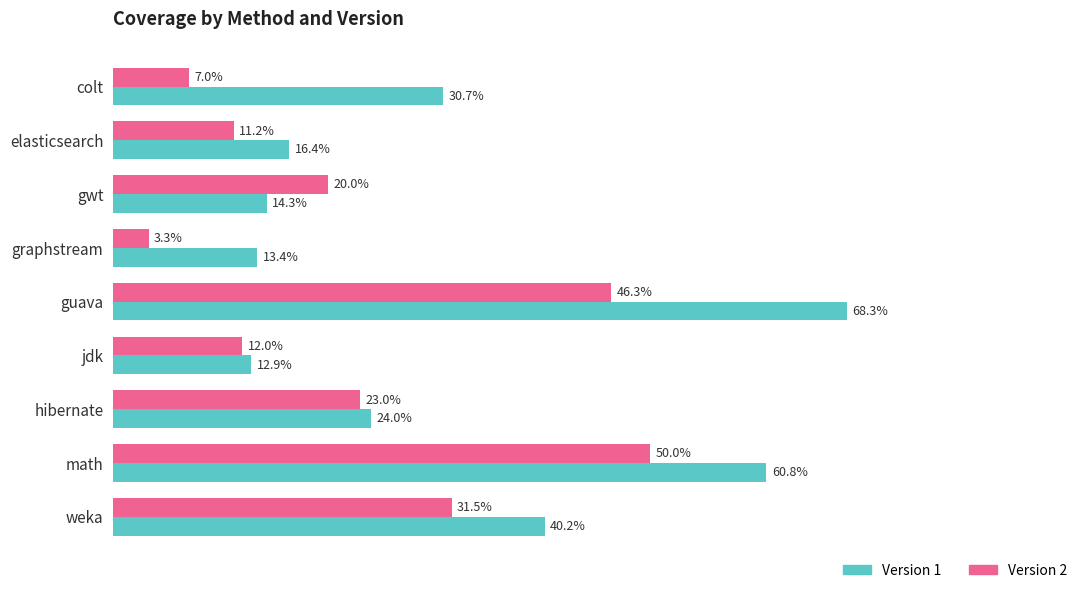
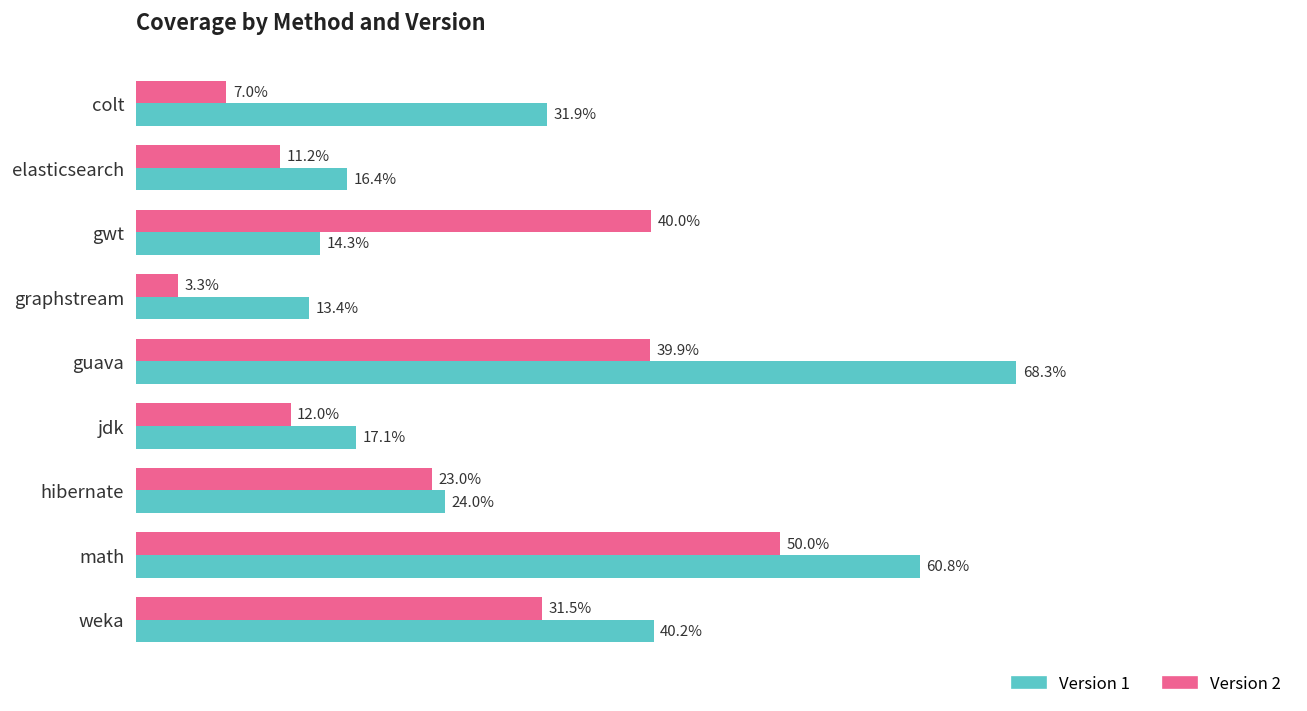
  {
    "Version 1": {
-     "colt": "30.7%",
+     "colt": "31.9%",
      "elasticsearch": "16.4%",
      "gwt": "14.3%",
      "graphstream": "13.4%",
      "guava": "68.3%",
-     "jdk": "12.9%",
+     "jdk": "17.1%",
      "hibernate": "24.0%",
      "math": "60.8%",
      "weka": "40.2%"
    },
    "Version 2": {
      "colt": "7.0%",
      "elasticsearch": "11.2%",
-     "gwt": "20.0%",
+     "gwt": "40.0%",
      "graphstream": "3.3%",
-     "guava": "46.3%",
+     "guava": "39.9%",
      "jdk": "12.0%",
      "hibernate": "23.0%",
      "math": "50.0%",
      "weka": "31.5%"
    }
  }
